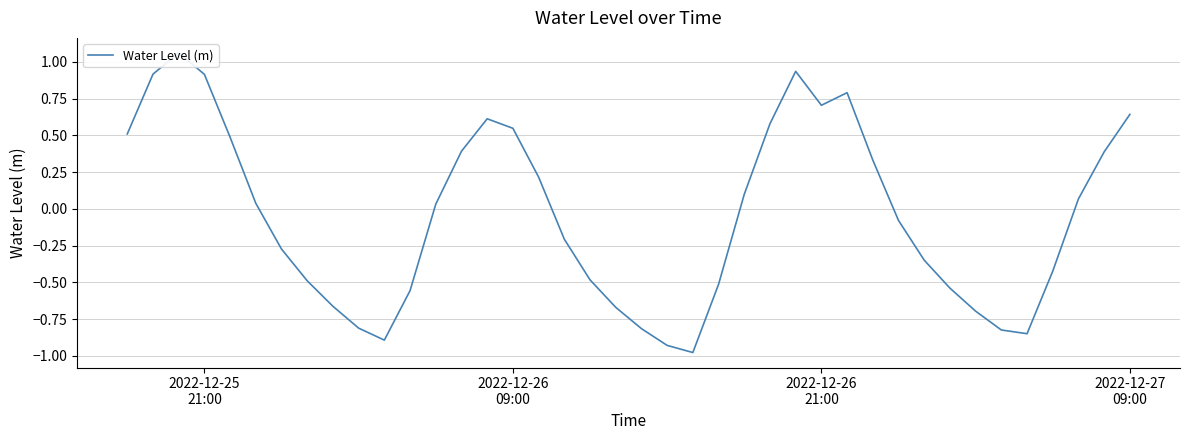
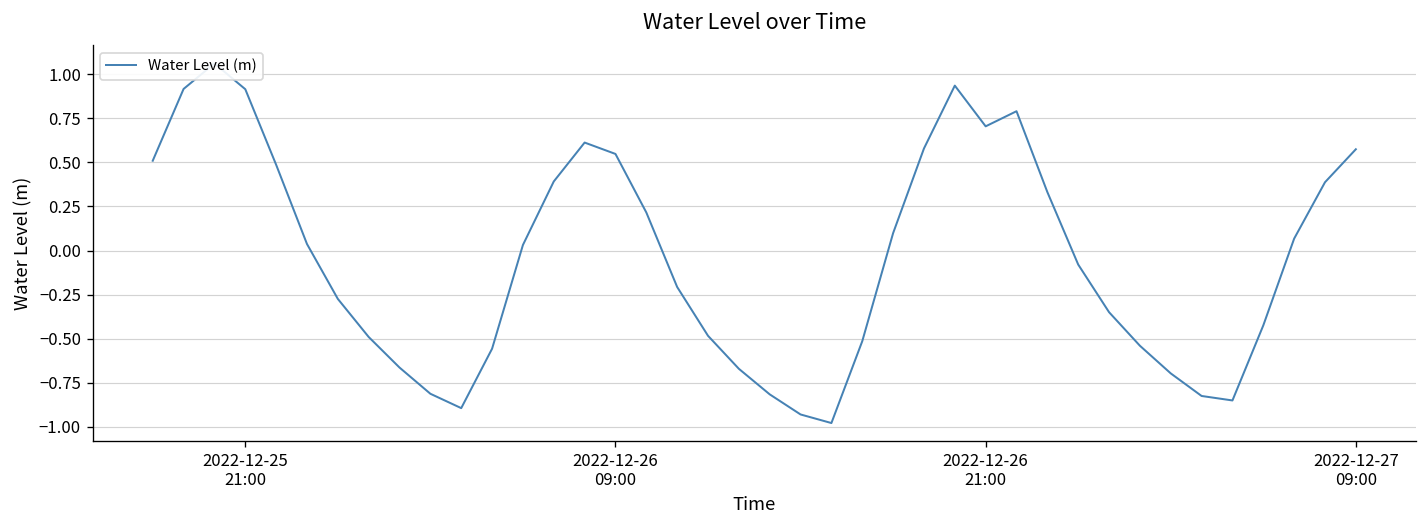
  {
    "2022-12-25 21:00": 0.91,
    "2022-12-26 09:00": 0.55,
    "2022-12-26 21:00": 0.70,
-   "2022-12-27 09:00": 0.64
+   "2022-12-27 09:00": 0.57
  }
